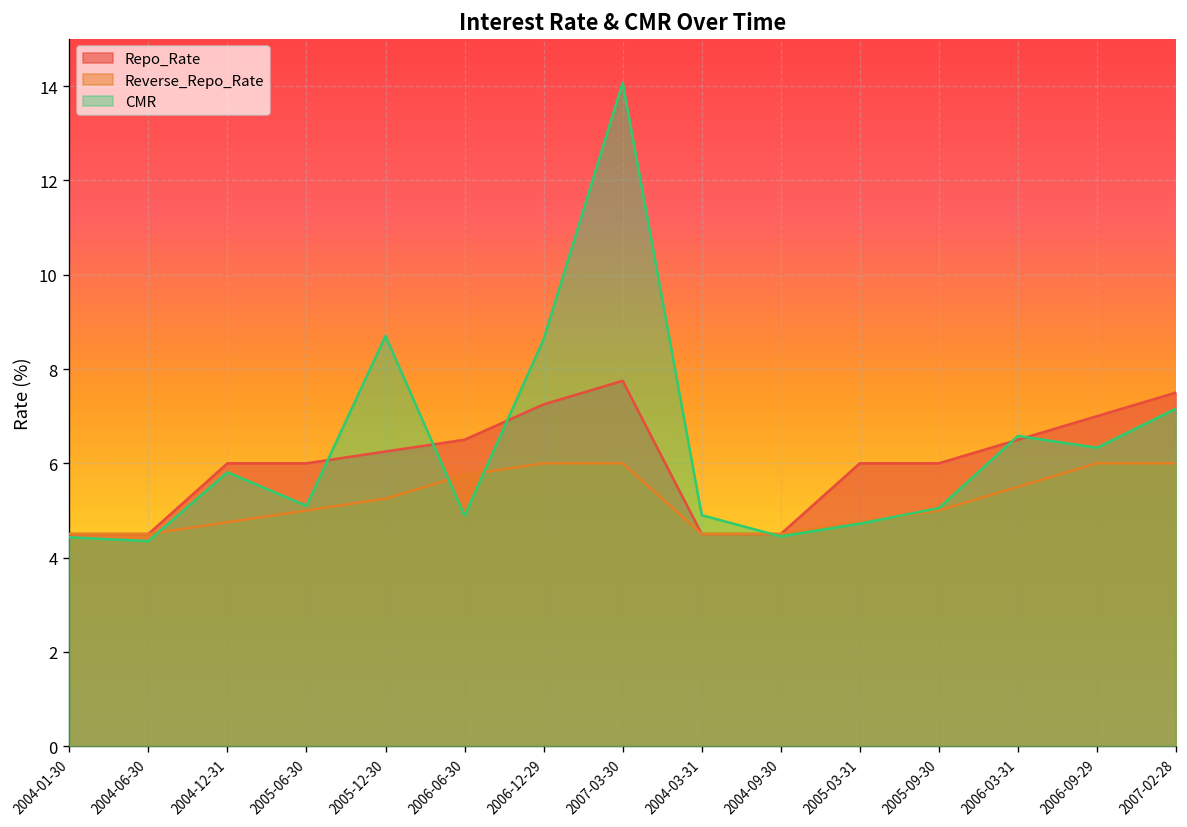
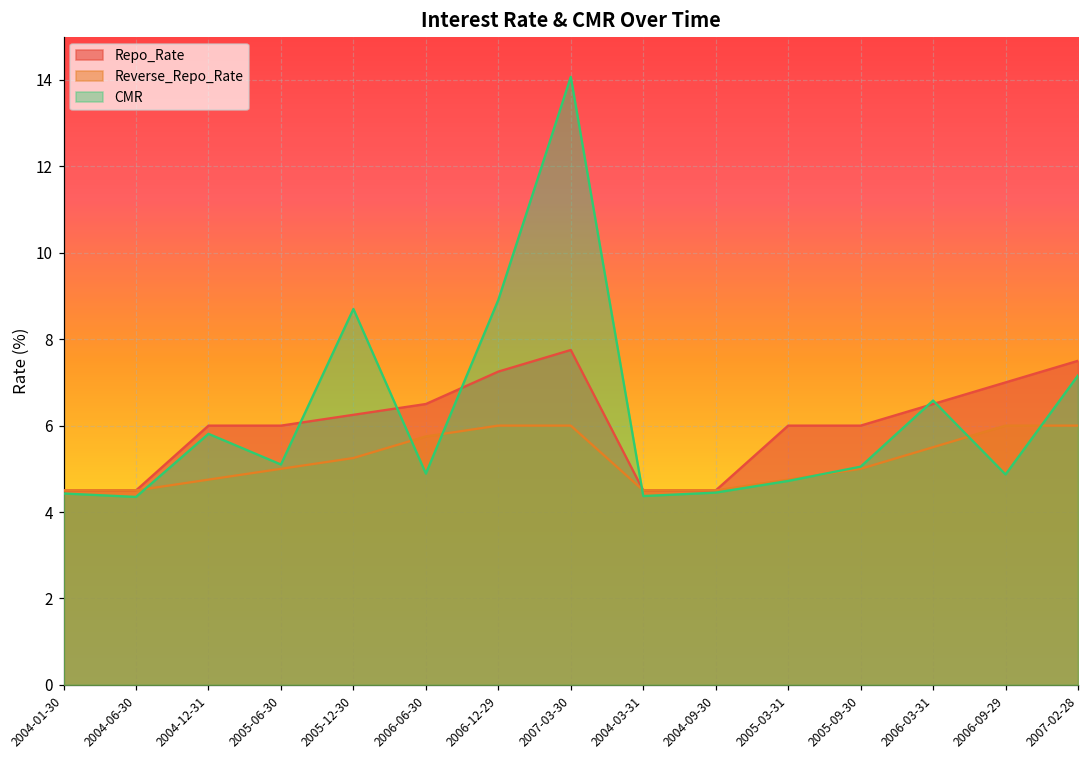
  {
    "CMR": {
      "2004-01-30": 4.4,
      "2004-06-30": 4.4,
      "2004-12-31": 5.8,
      "2005-06-30": 5.1,
      "2005-12-30": 8.7,
      "2006-06-30": 4.9,
-     "2006-12-29": 8.6,
+     "2006-12-29": 8.9,
      "2007-03-30": 14.1,
-     "2004-03-31": 4.9,
+     "2004-03-31": 4.4,
      "2006-03-31": 6.6,
-     "2006-09-29": 6.3,
+     "2006-09-29": 4.9,
      "2007-02-28": 7.2
    }
  }
